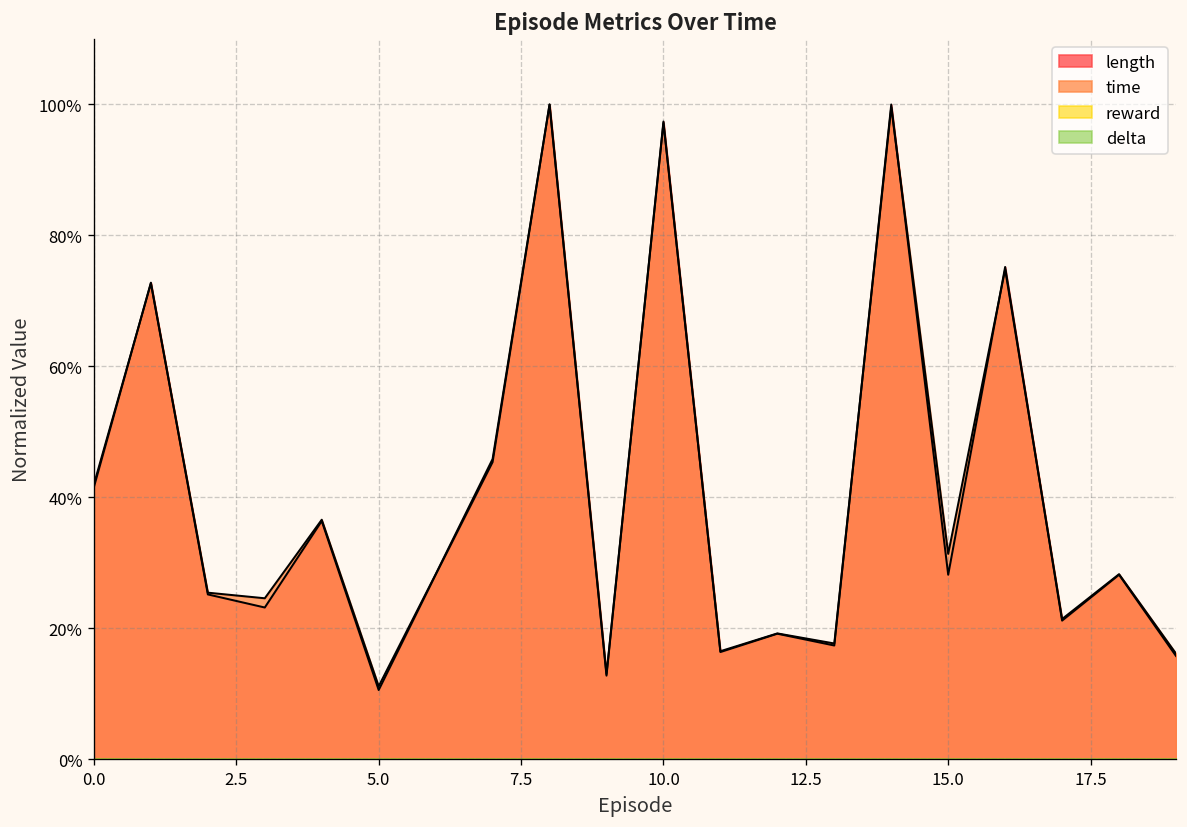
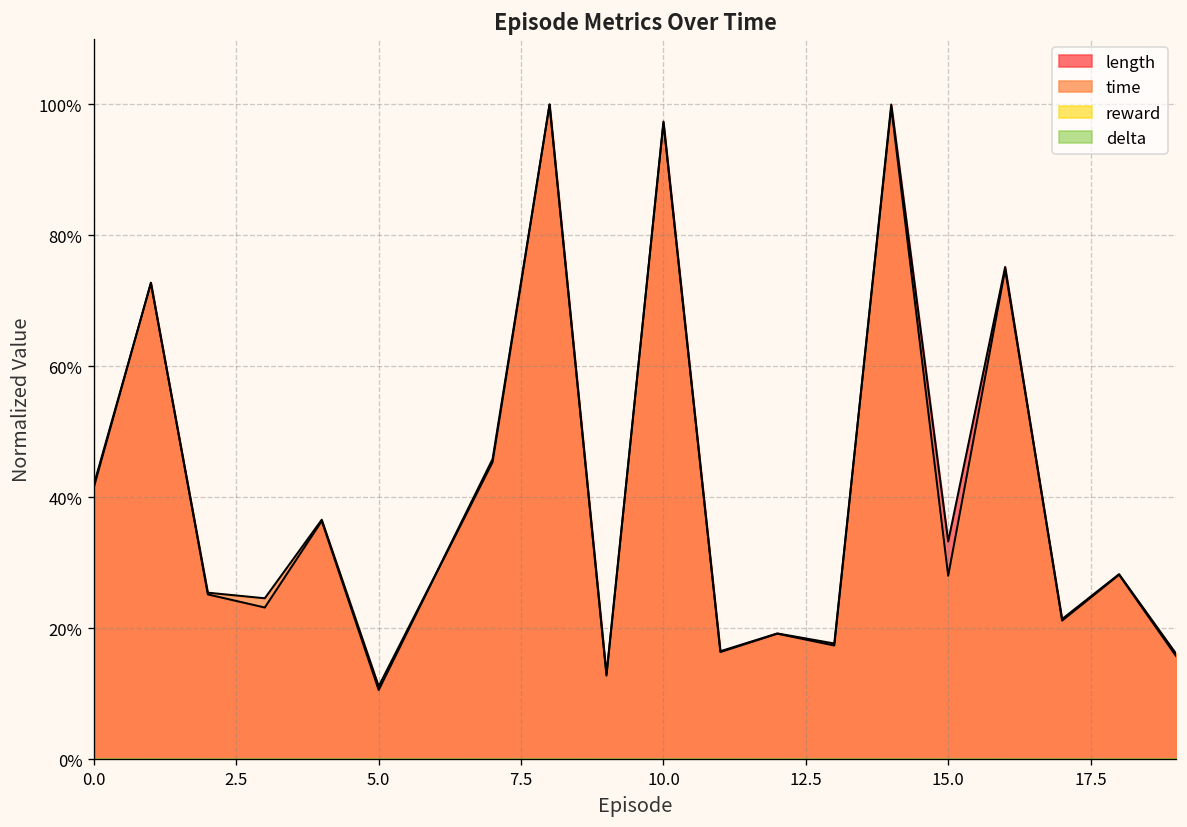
  {
    "length": {
      "5.0": "11%",
-     "15.0": "28%"
+     "15.0": "33%"
    },
    "time": {
      "5.0": "11%",
-     "15.0": "31%"
+     "15.0": "28%"
    },
    "delta": {
      "0.0": "0%",
      "5.0": "0%",
      "10.0": "0%",
      "15.0": "0%"
    }
  }
